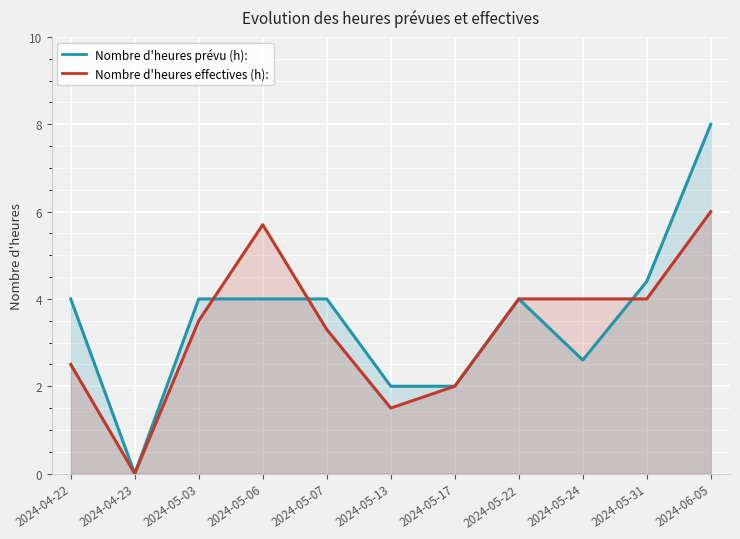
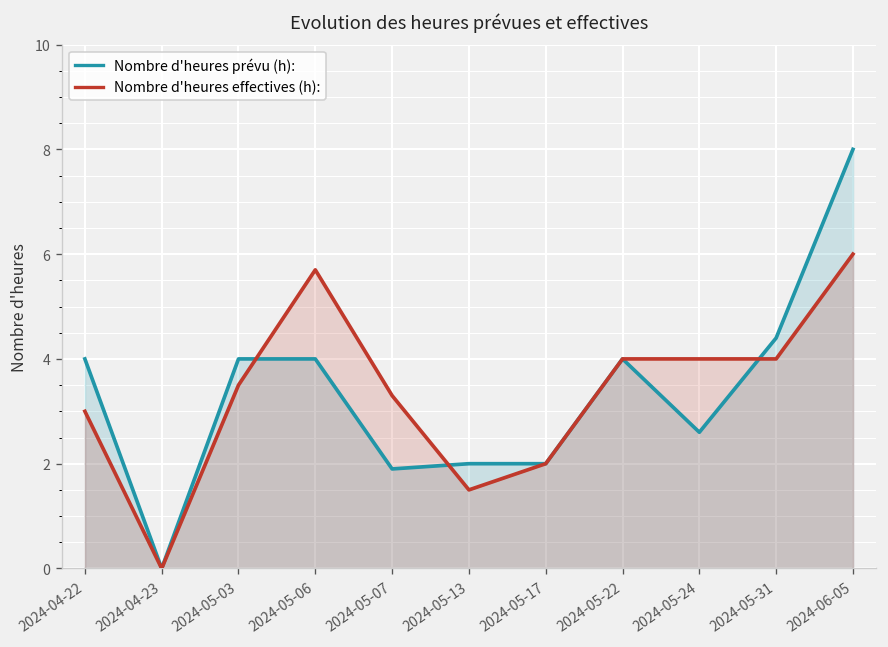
  {
    "Nombre d'heures prévu (h):": {
      "2024-04-22": 4.0,
      "2024-05-03": 4.0,
      "2024-05-06": 4.0,
-     "2024-05-07": 4.0,
+     "2024-05-07": 1.9,
      "2024-05-13": 2.0,
      "2024-05-24": 2.6,
      "2024-05-31": 4.4,
      "2024-06-05": 8.0
    },
    "Nombre d'heures effectives (h):": {
-     "2024-04-22": 2.5,
+     "2024-04-22": 3.0,
      "2024-05-03": 3.5,
      "2024-05-06": 5.7,
      "2024-05-07": 3.3,
      "2024-05-13": 1.5,
      "2024-05-24": 4.0,
      "2024-05-31": 4.0,
      "2024-06-05": 6.0
    }
  }
